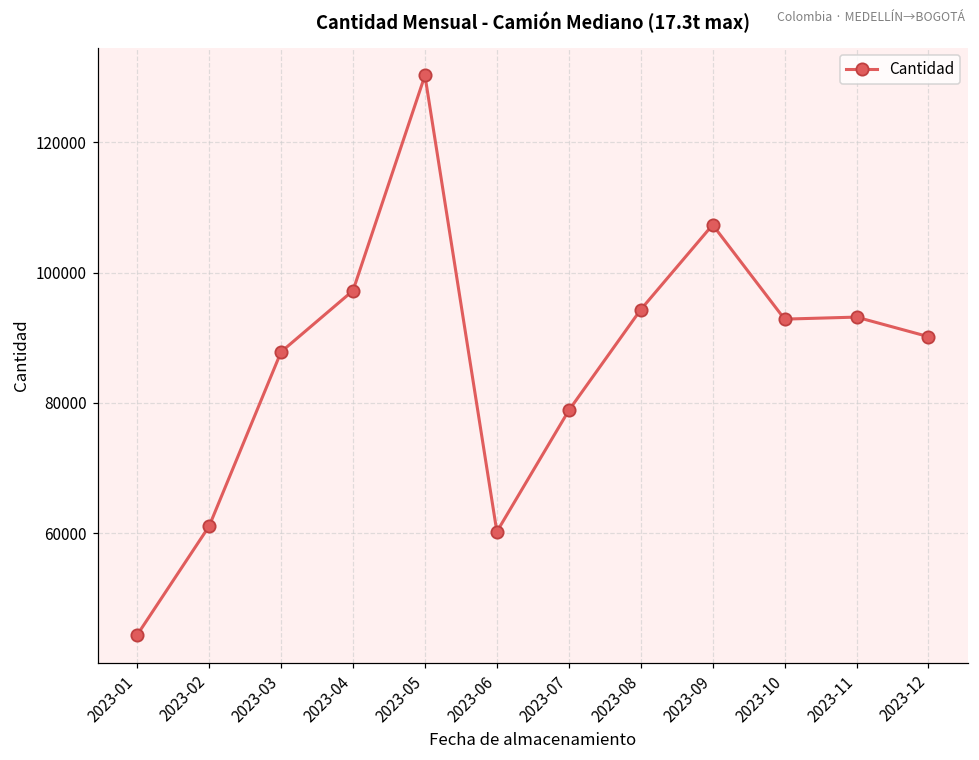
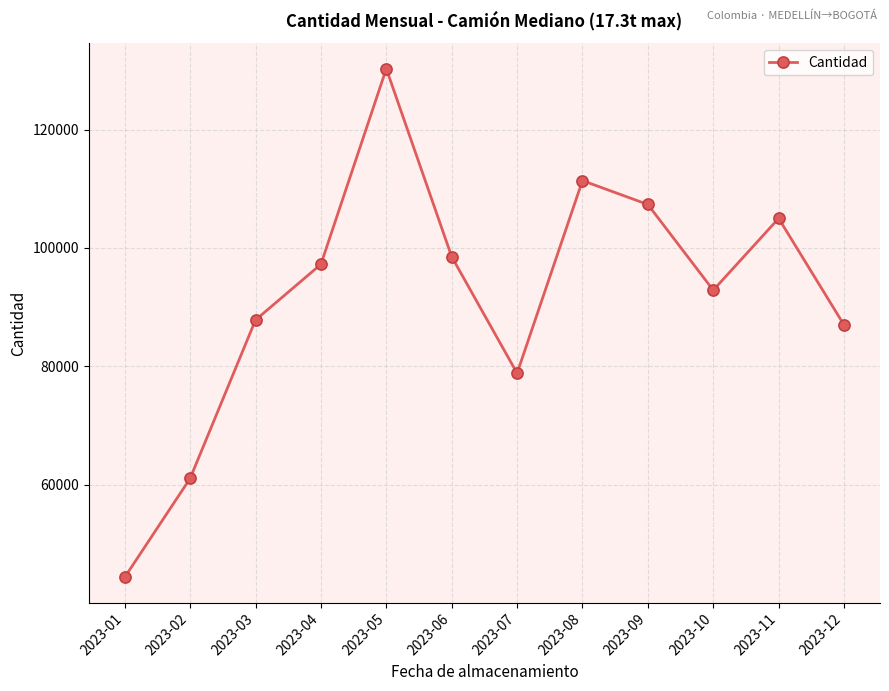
  {
    "2023-01": 44000,
    "2023-02": 61000,
    "2023-03": 88000,
    "2023-04": 97000,
    "2023-05": 130000,
-   "2023-06": 60000,
+   "2023-06": 99000,
    "2023-07": 79000,
-   "2023-08": 94000,
+   "2023-08": 111000,
    "2023-09": 107000,
    "2023-10": 93000,
-   "2023-11": 93000,
-   "2023-12": 90000
+   "2023-11": 105000,
+   "2023-12": 87000
  }
